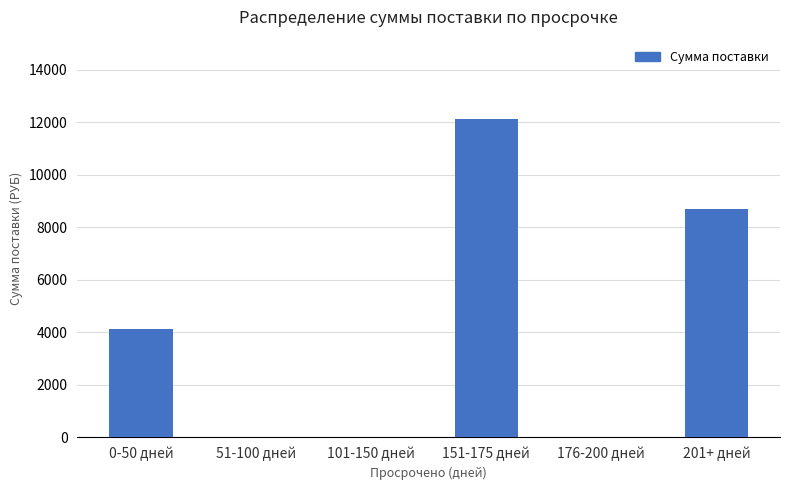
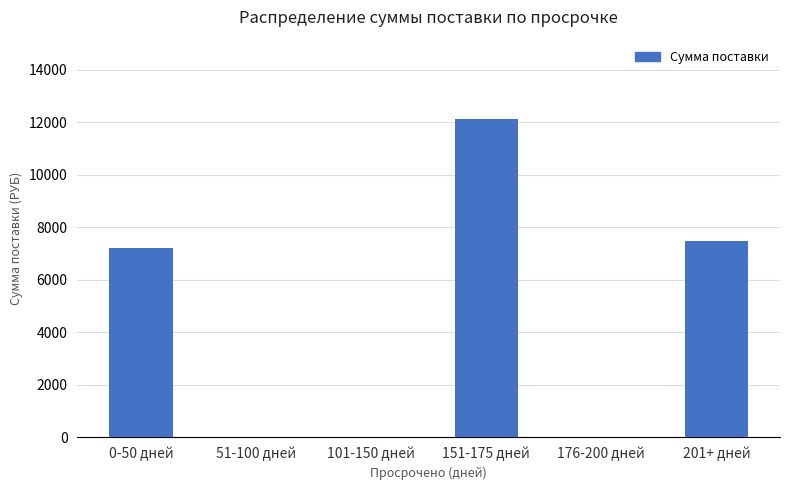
  {
-   "0-50 дней": 4100,
+   "0-50 дней": 7200,
    "51-100 дней": 0,
    "101-150 дней": 0,
    "151-175 дней": 12100,
    "176-200 дней": 0,
-   "201+ дней": 8700
+   "201+ дней": 7500
  }
